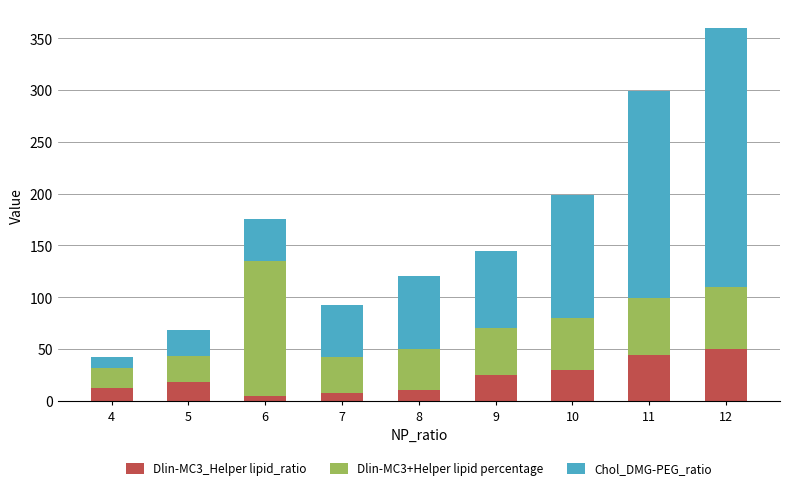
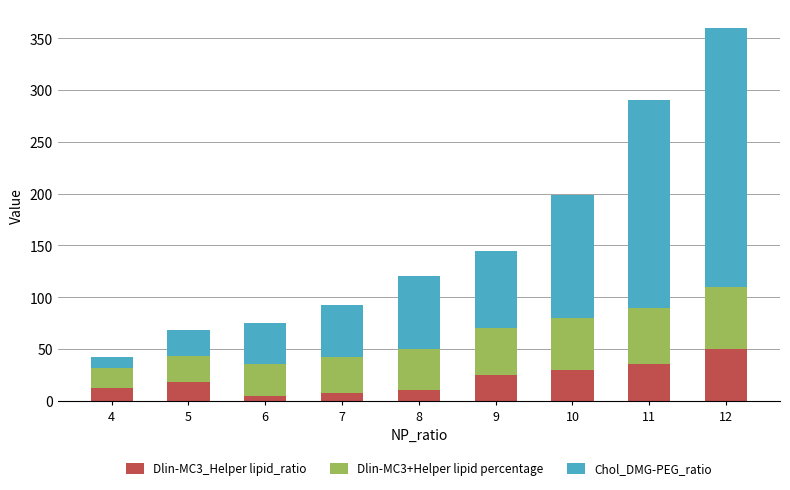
  {
    "Dlin-MC3_Helper lipid_ratio": {
      "4": 12,
      "5": 18,
      "6": 5,
      "7": 7,
      "8": 10,
      "9": 25,
      "10": 30,
-     "11": 44,
+     "11": 35,
      "12": 50
    },
    "Dlin-MC3+Helper lipid percentage": {
      "4": 20,
      "5": 25,
-     "6": 130,
+     "6": 30,
      "7": 35,
      "8": 40,
      "9": 45,
      "10": 50,
      "11": 55,
      "12": 60
    },
    "Chol_DMG-PEG_ratio": {
      "4": 10,
      "5": 25,
      "6": 40,
      "7": 50,
      "8": 70,
      "9": 75,
      "10": 119,
      "11": 200,
      "12": 250
    }
  }
